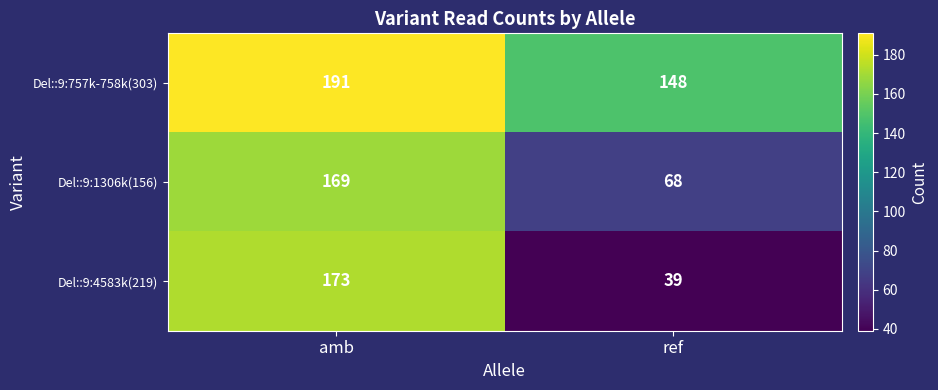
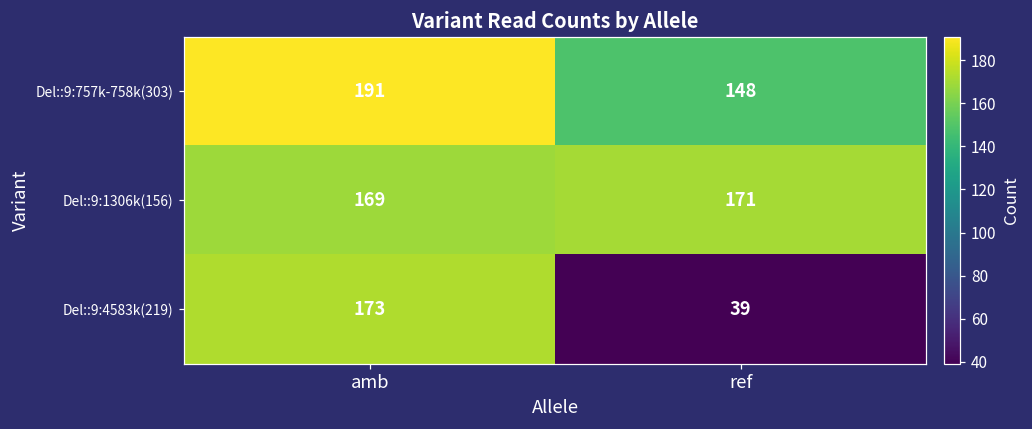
  {
    "Del::9:757k-758k(303)": {
      "amb": 191,
      "ref": 148
    },
    "Del::9:1306k(156)": {
      "amb": 169,
-     "ref": 68
+     "ref": 171
    },
    "Del::9:4583k(219)": {
      "amb": 173,
      "ref": 39
    }
  }
